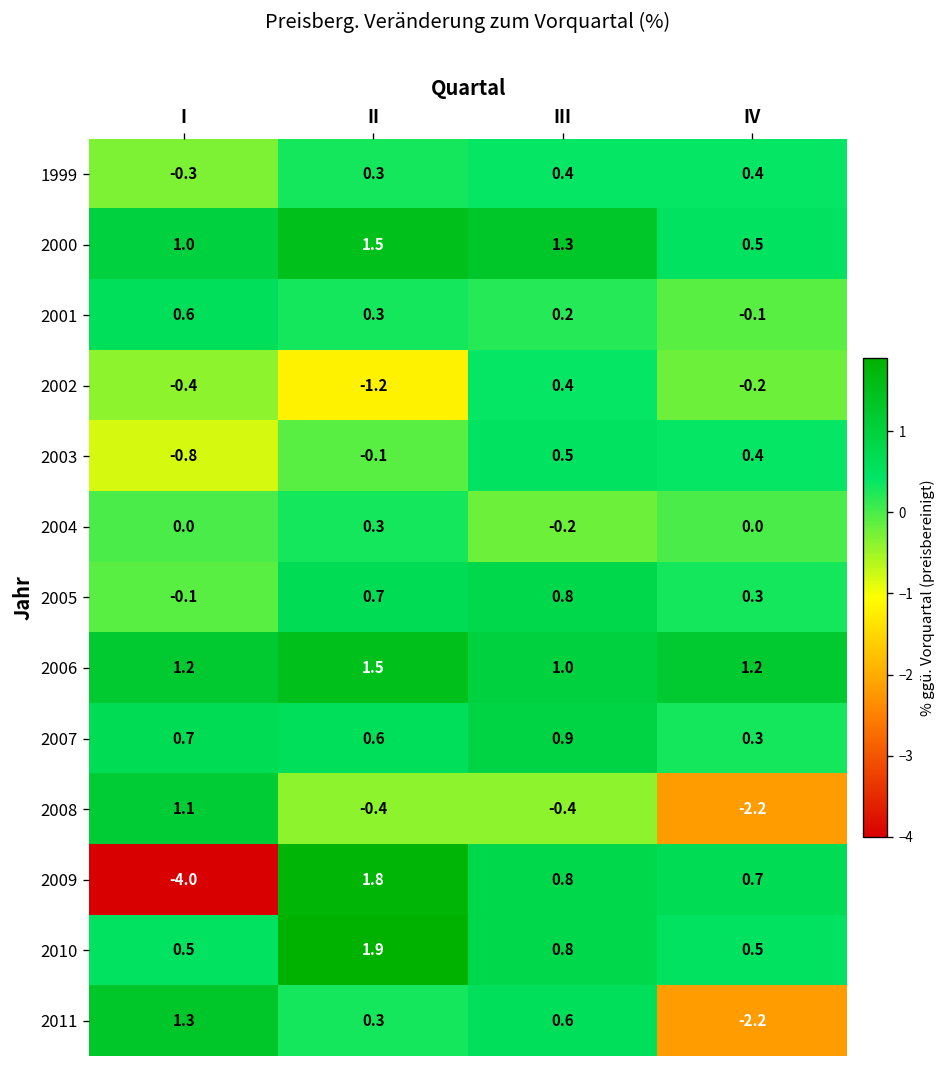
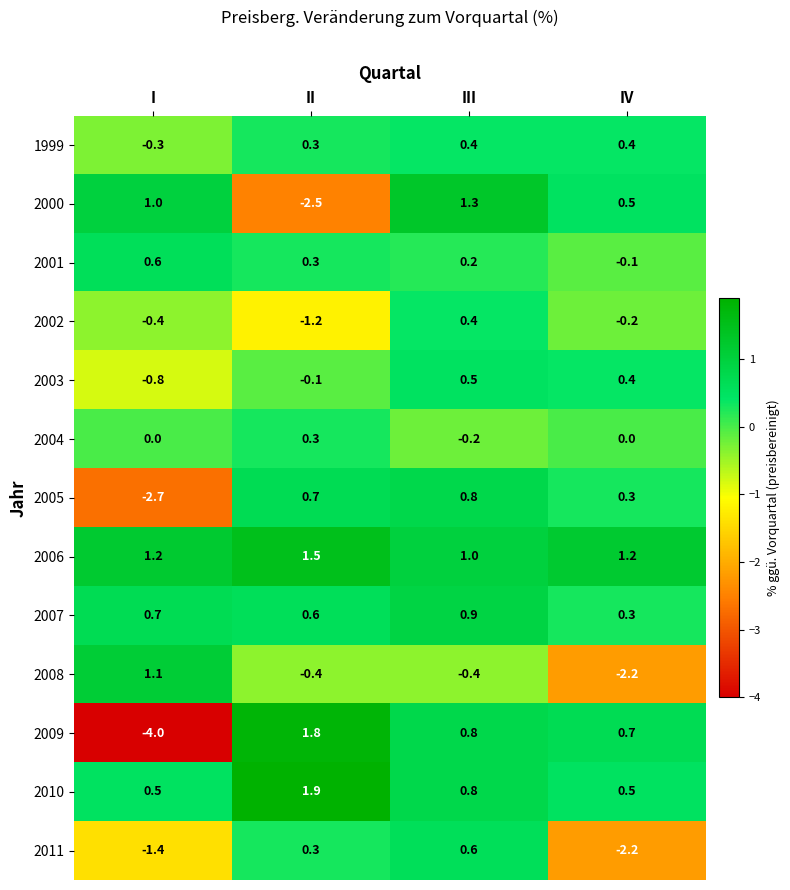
  {
    "1999": {
      "I": -0.3,
      "II": 0.3,
      "III": 0.4,
      "IV": 0.4
    },
    "2000": {
      "I": 1.0,
-     "II": 1.5,
+     "II": -2.5,
      "III": 1.3,
      "IV": 0.5
    },
    "2001": {
      "I": 0.6,
      "II": 0.3,
      "III": 0.2,
      "IV": -0.1
    },
    "2002": {
      "I": -0.4,
      "II": -1.2,
      "III": 0.4,
      "IV": -0.2
    },
    "2003": {
      "I": -0.8,
      "II": -0.1,
      "III": 0.5,
      "IV": 0.4
    },
    "2004": {
      "I": 0.0,
      "II": 0.3,
      "III": -0.2,
      "IV": 0.0
    },
    "2005": {
-     "I": -0.1,
+     "I": -2.7,
      "II": 0.7,
      "III": 0.8,
      "IV": 0.3
    },
    "2006": {
      "I": 1.2,
      "II": 1.5,
      "III": 1.0,
      "IV": 1.2
    },
    "2007": {
      "I": 0.7,
      "II": 0.6,
      "III": 0.9,
      "IV": 0.3
    },
    "2008": {
      "I": 1.1,
      "II": -0.4,
      "III": -0.4,
      "IV": -2.2
    },
    "2009": {
      "I": -4.0,
      "II": 1.8,
      "III": 0.8,
      "IV": 0.7
    },
    "2010": {
      "I": 0.5,
      "II": 1.9,
      "III": 0.8,
      "IV": 0.5
    },
    "2011": {
-     "I": 1.3,
+     "I": -1.4,
      "II": 0.3,
      "III": 0.6,
      "IV": -2.2
    }
  }
